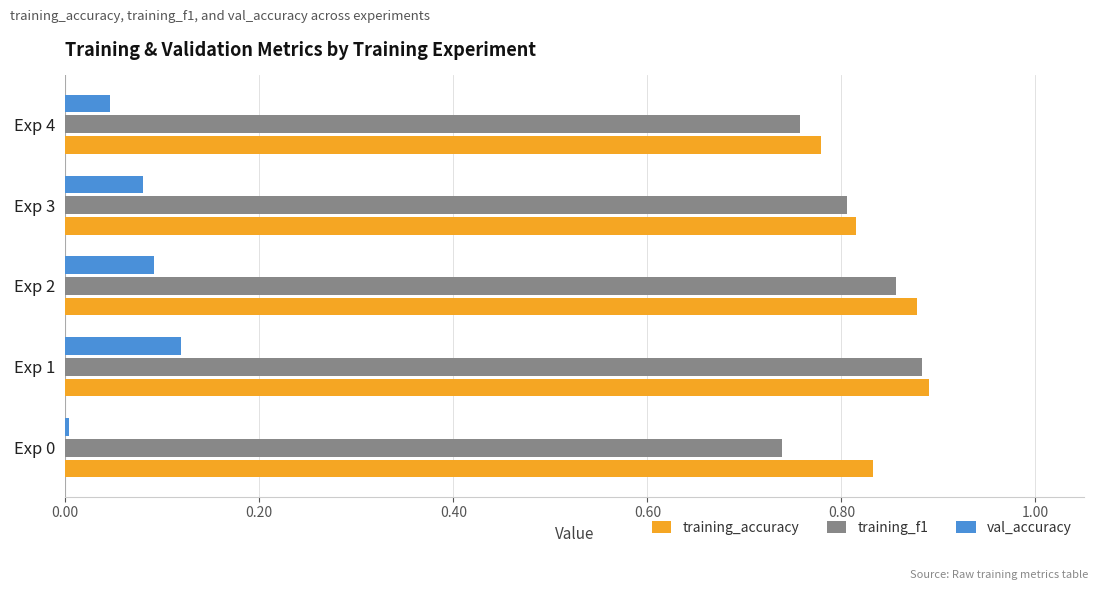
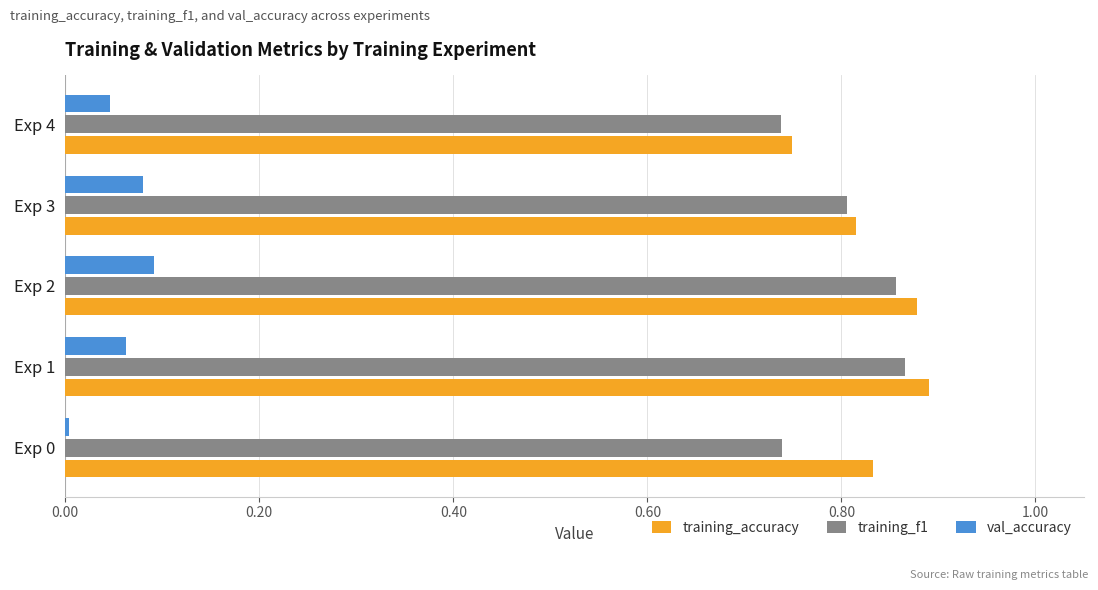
  {
    "training_accuracy": {
-     "Exp 4": 0.78,
+     "Exp 4": 0.75,
      "Exp 3": 0.81,
      "Exp 2": 0.88,
      "Exp 1": 0.89,
      "Exp 0": 0.83
    },
    "training_f1": {
-     "Exp 4": 0.76,
+     "Exp 4": 0.74,
      "Exp 3": 0.81,
      "Exp 2": 0.86,
-     "Exp 1": 0.88,
+     "Exp 1": 0.87,
      "Exp 0": 0.74
    },
    "val_accuracy": {
      "Exp 4": 0.05,
      "Exp 3": 0.08,
      "Exp 2": 0.09,
-     "Exp 1": 0.12,
+     "Exp 1": 0.06,
      "Exp 0": 0.00
    }
  }
